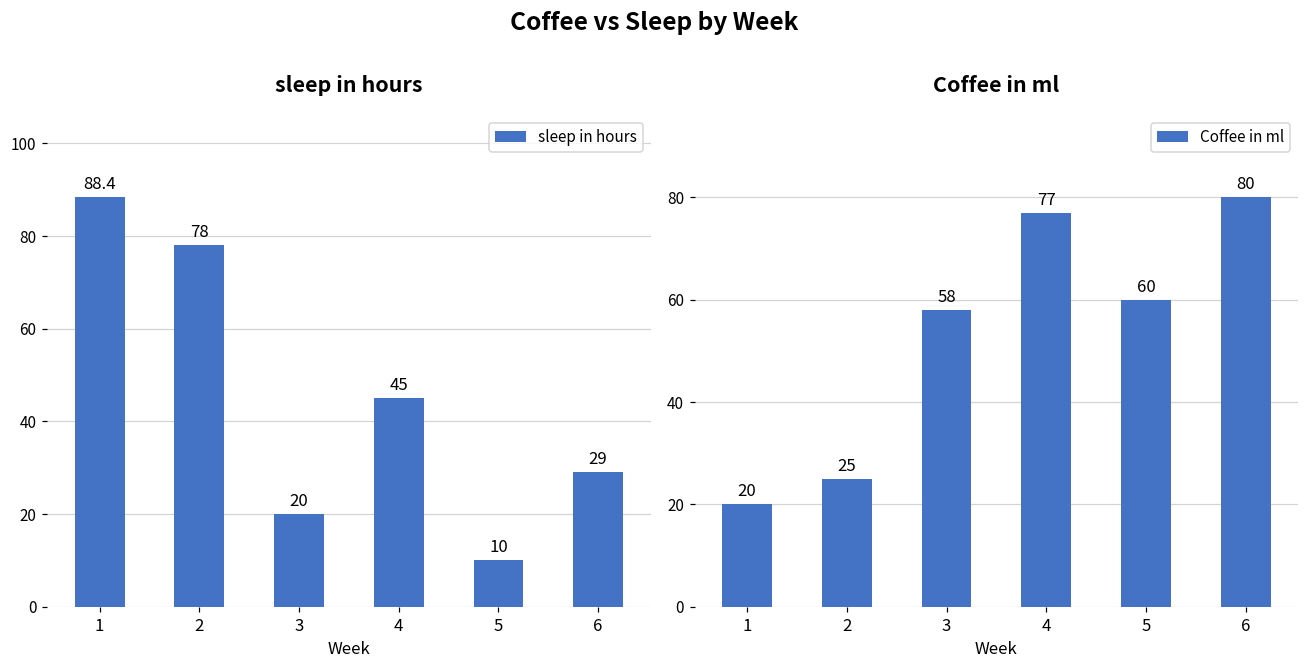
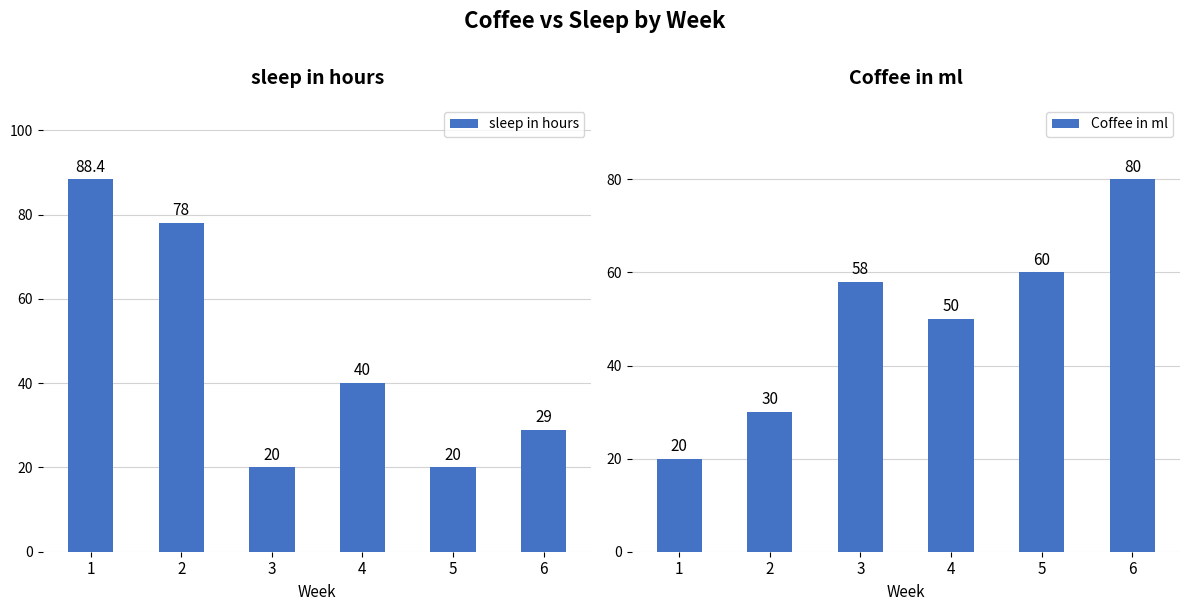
  {
    "sleep in hours": {
      "1": 88.4,
      "2": 78,
      "3": 20,
-     "4": 45,
-     "5": 10,
+     "4": 40,
+     "5": 20,
      "6": 29
    },
    "Coffee in ml": {
      "1": 20,
-     "2": 25,
+     "2": 30,
      "3": 58,
-     "4": 77,
+     "4": 50,
      "5": 60,
      "6": 80
    }
  }
